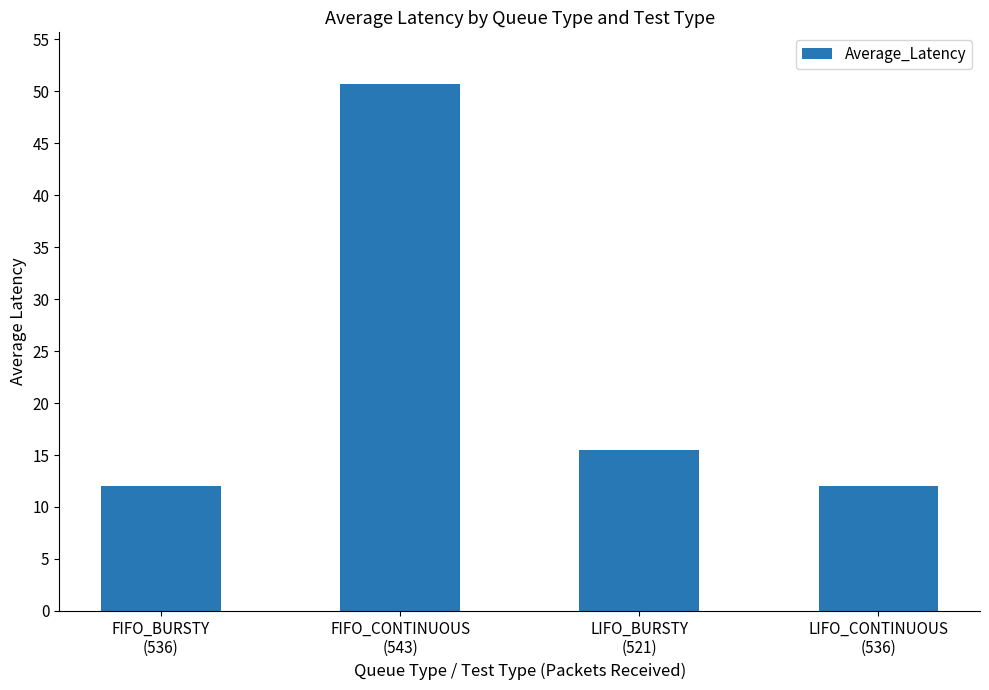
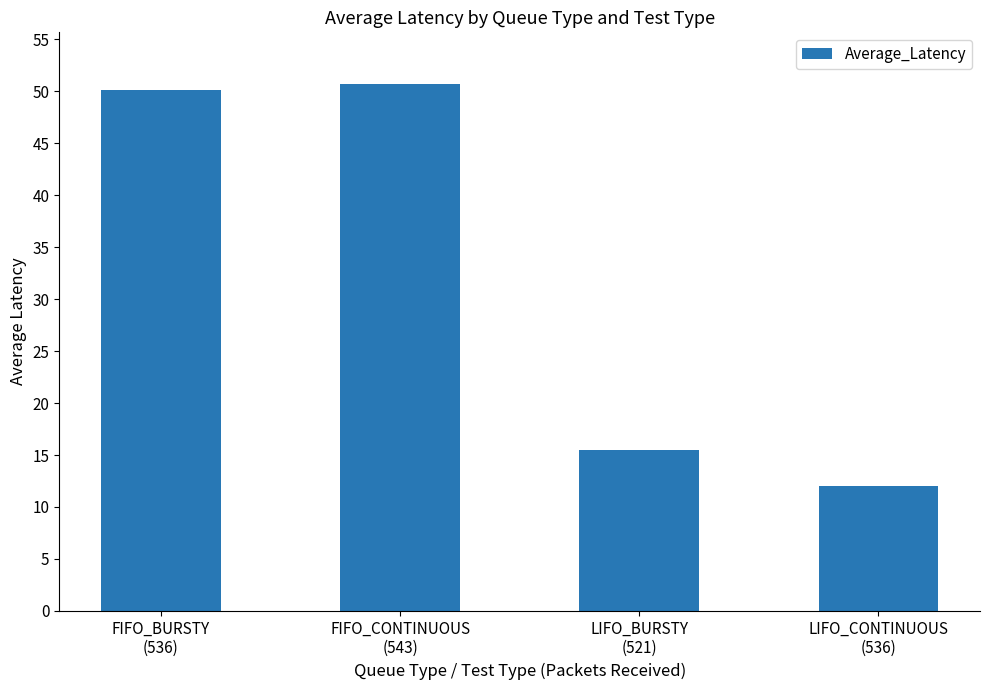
  {
-   "FIFO_BURSTY (536)": 12.0,
+   "FIFO_BURSTY (536)": 50.1,
    "FIFO_CONTINUOUS (543)": 50.7,
    "LIFO_BURSTY (521)": 15.5,
    "LIFO_CONTINUOUS (536)": 12.0
  }
